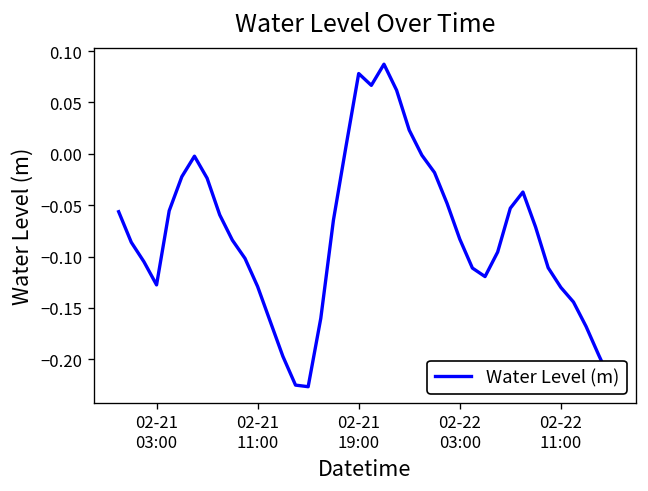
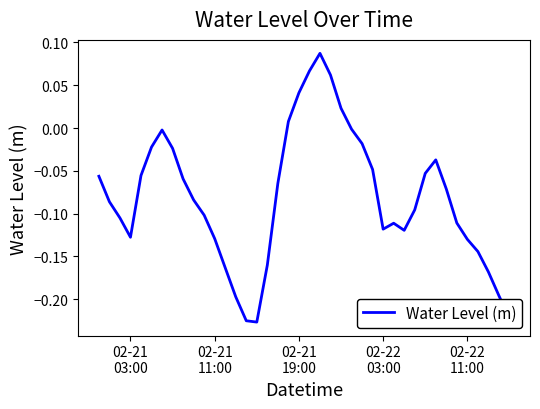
  {
    "02-21 03:00": -0.13,
    "02-21 11:00": -0.13,
-   "02-21 19:00": 0.08,
-   "02-22 03:00": -0.08,
+   "02-21 19:00": 0.04,
+   "02-22 03:00": -0.12,
    "02-22 11:00": -0.13
  }
